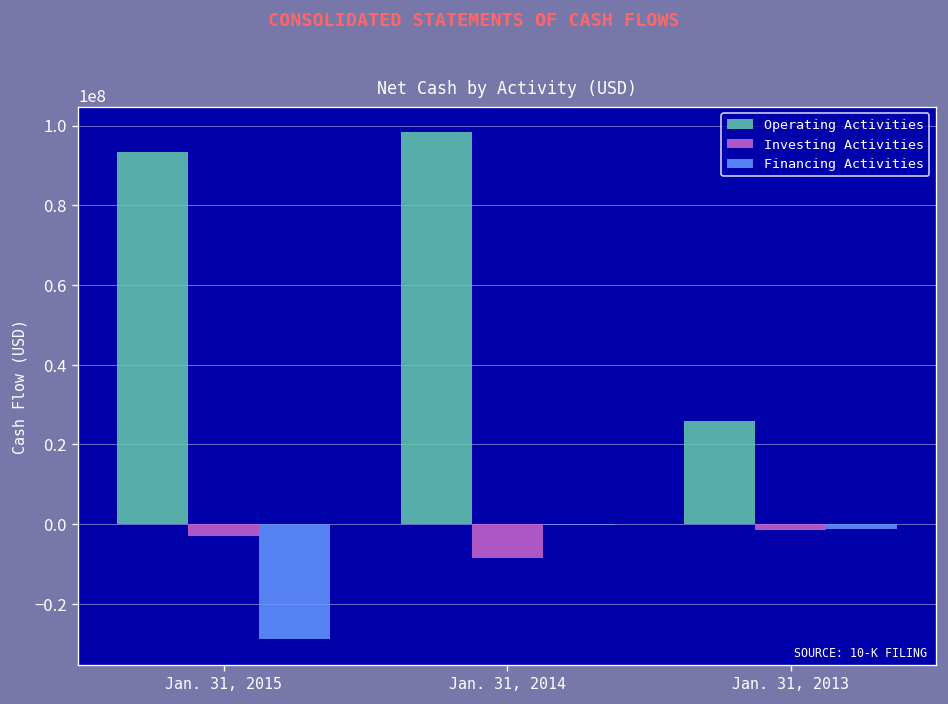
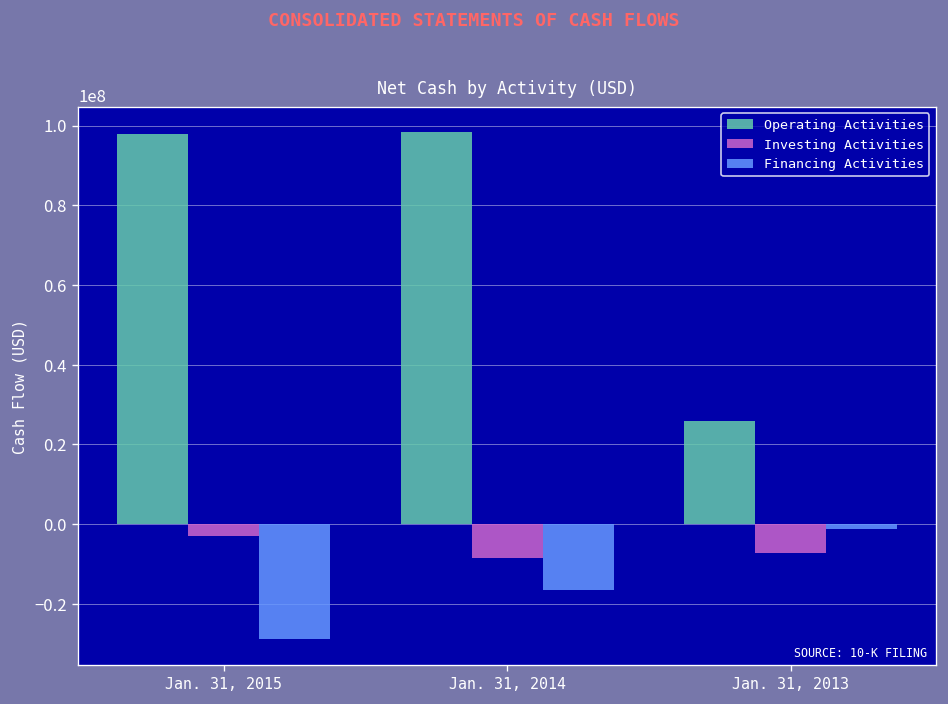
  {
    "Operating Activities": {
-     "Jan. 31, 2015": 93000000,
+     "Jan. 31, 2015": 98000000,
      "Jan. 31, 2014": 98000000,
      "Jan. 31, 2013": 26000000
    },
    "Investing Activities": {
      "Jan. 31, 2015": -3000000,
      "Jan. 31, 2014": -8000000,
-     "Jan. 31, 2013": -1000000
+     "Jan. 31, 2013": -7000000
    },
    "Financing Activities": {
      "Jan. 31, 2015": -29000000,
-     "Jan. 31, 2014": 0,
+     "Jan. 31, 2014": -17000000,
      "Jan. 31, 2013": -1000000
    }
  }
